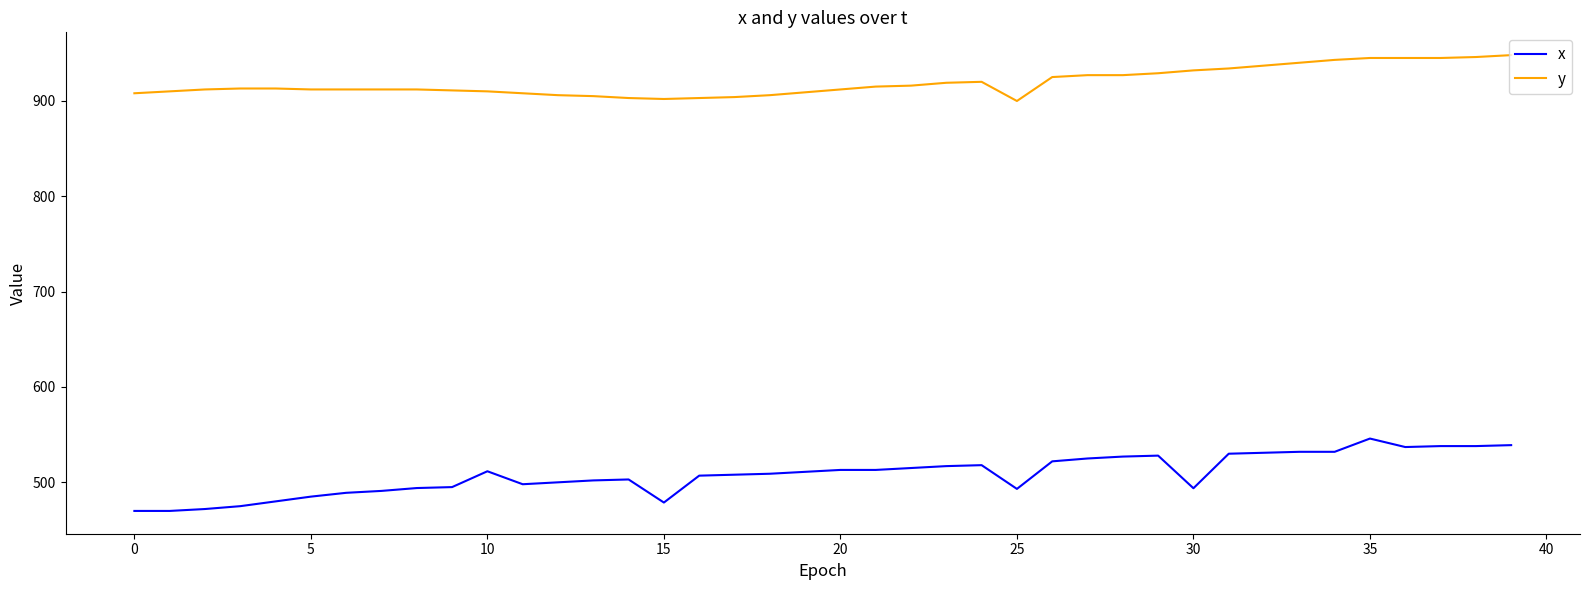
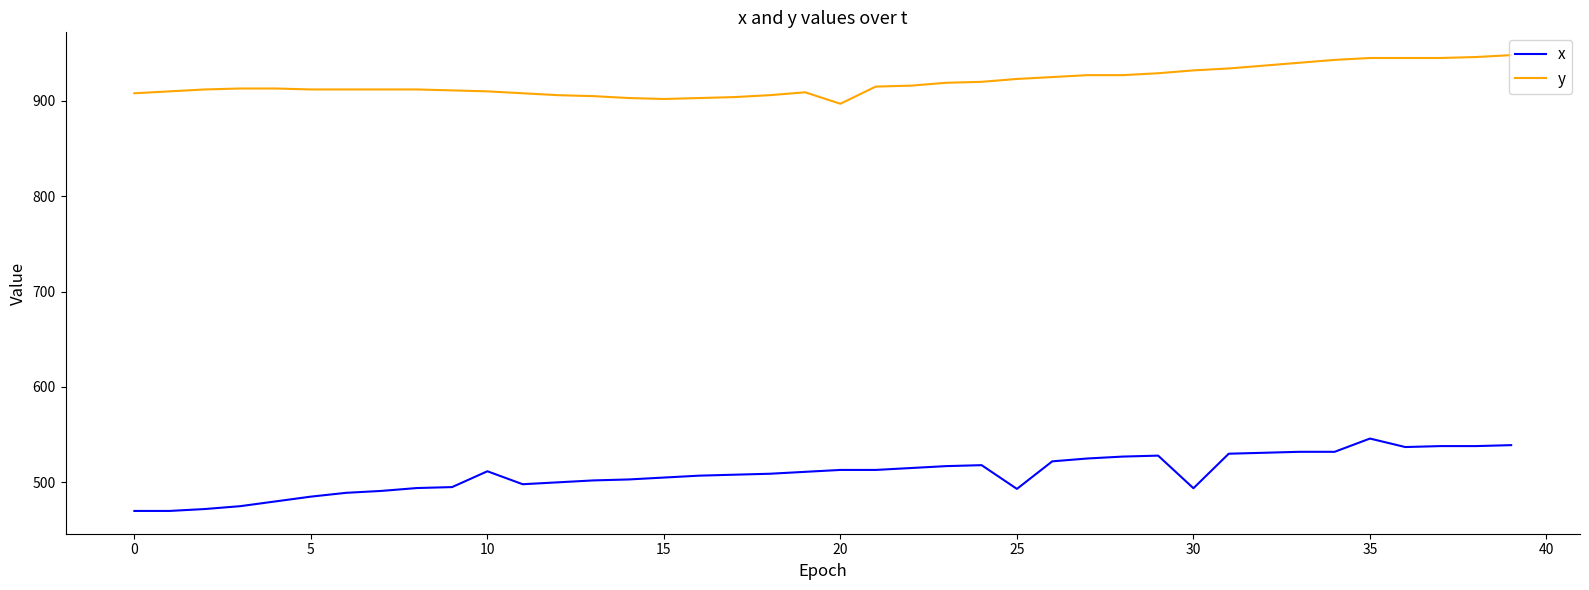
  {
    "x": {
      "0": 470,
      "5": 490,
      "10": 510,
-     "15": 480,
+     "15": 510,
      "20": 510,
      "25": 490,
      "30": 490,
      "35": 550
    },
    "y": {
      "0": 910,
      "5": 910,
      "10": 910,
      "15": 900,
-     "20": 910,
-     "25": 900,
+     "20": 900,
+     "25": 920,
      "30": 930,
      "35": 950
    }
  }
